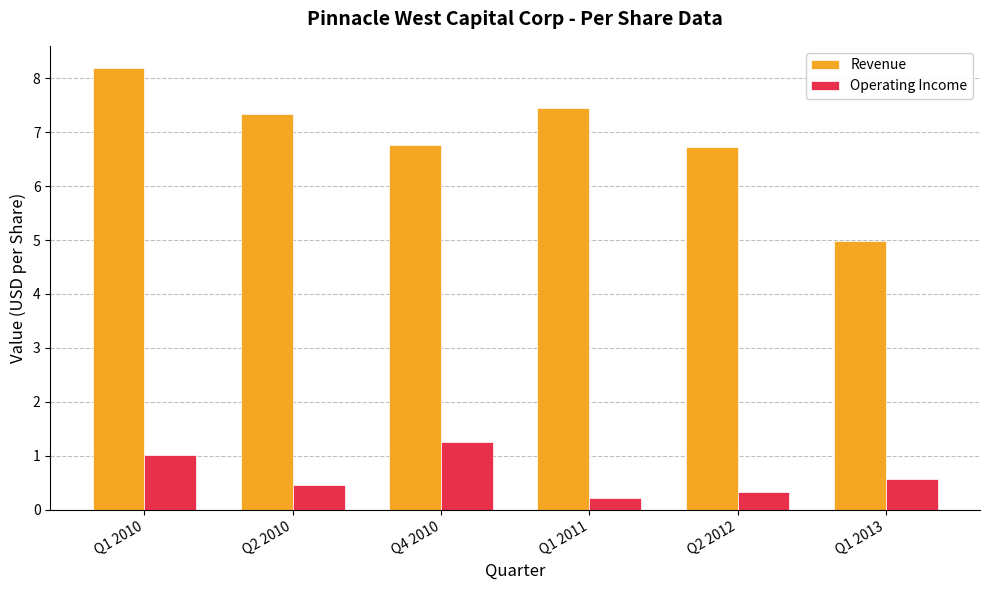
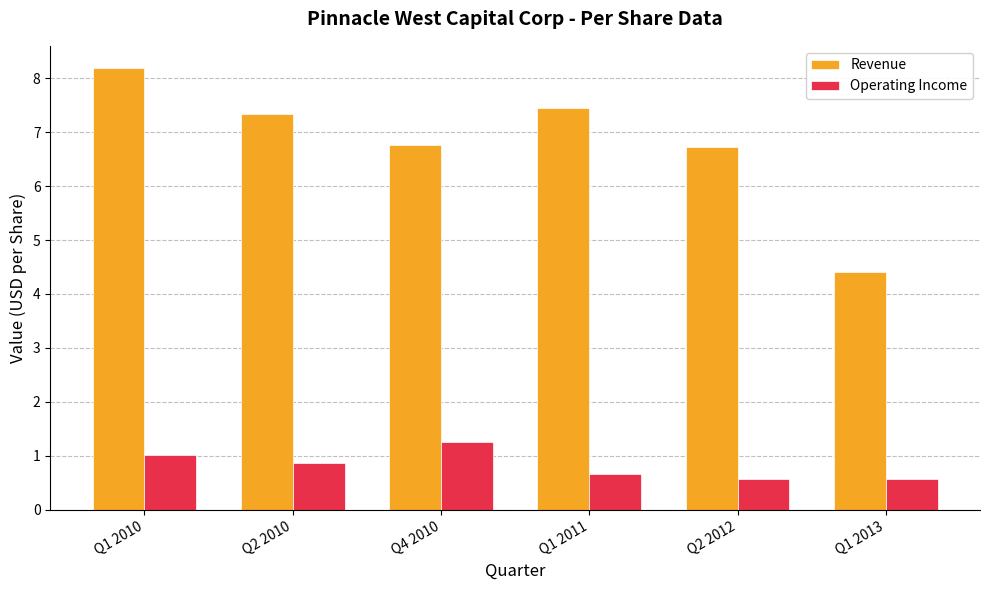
  {
    "Revenue": {
      "Q1 2010": 8.2,
      "Q2 2010": 7.3,
      "Q4 2010": 6.8,
      "Q1 2011": 7.4,
      "Q2 2012": 6.7,
-     "Q1 2013": 5.0
+     "Q1 2013": 4.4
    },
    "Operating Income": {
      "Q1 2010": 1.0,
-     "Q2 2010": 0.5,
+     "Q2 2010": 0.9,
      "Q4 2010": 1.3,
-     "Q1 2011": 0.2,
-     "Q2 2012": 0.3,
+     "Q1 2011": 0.7,
+     "Q2 2012": 0.6,
      "Q1 2013": 0.6
    }
  }
